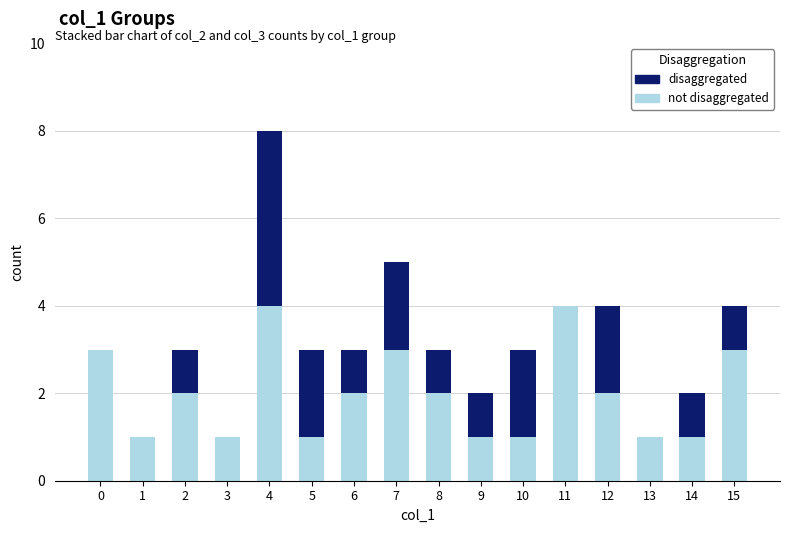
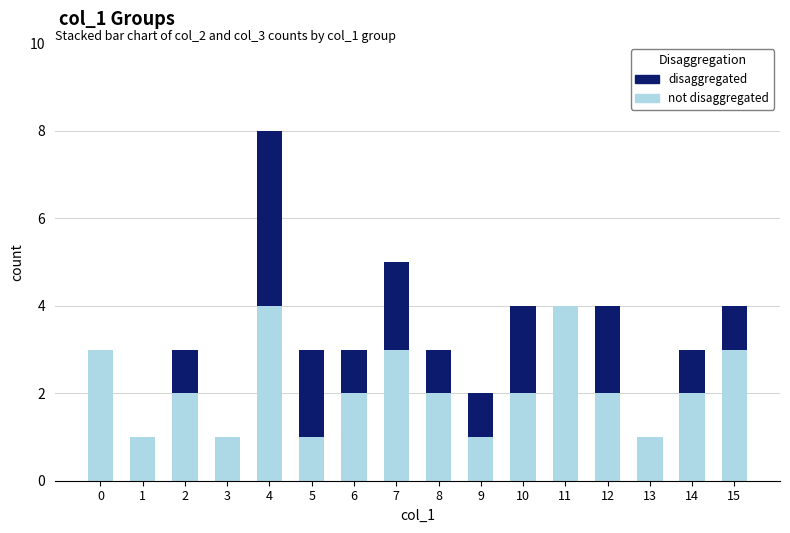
  {
    "not disaggregated": {
      "0": 3,
      "1": 1,
      "2": 2,
      "3": 1,
      "4": 4,
      "5": 1,
      "6": 2,
      "7": 3,
      "8": 2,
      "9": 1,
-     "10": 1,
+     "10": 2,
      "11": 4,
      "12": 2,
      "13": 1,
-     "14": 1,
+     "14": 2,
      "15": 3
    },
    "disaggregated": {
      "0": 0,
      "1": 0,
      "2": 1,
      "3": 0,
      "4": 4,
      "5": 2,
      "6": 1,
      "7": 2,
      "8": 1,
      "9": 1,
      "10": 2,
      "11": 0,
      "12": 2,
      "13": 0,
      "14": 1,
      "15": 1
    }
  }
